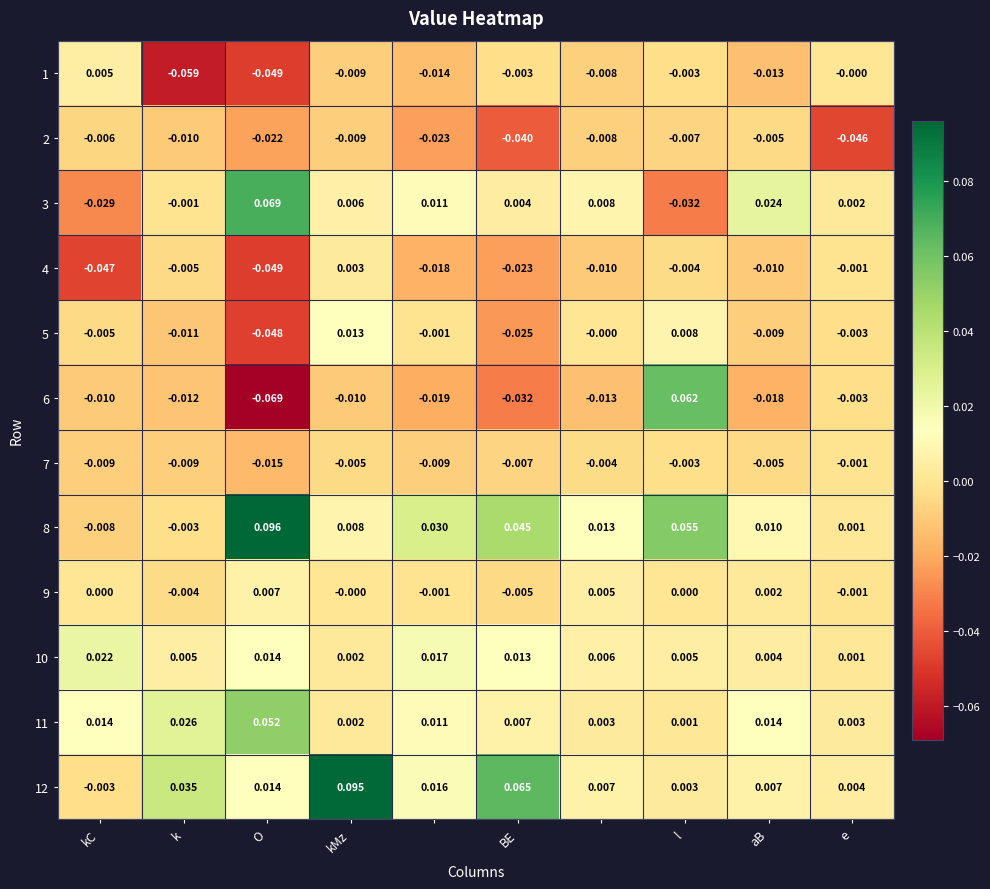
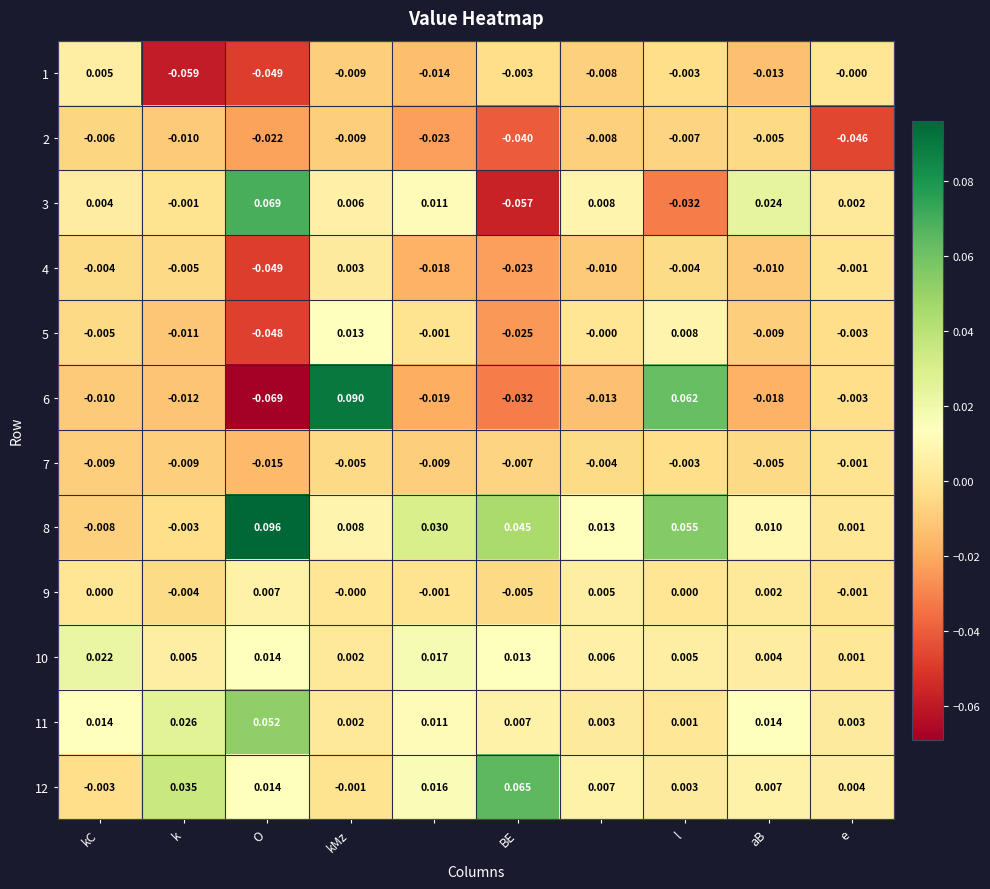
  {
    "1": {
      "kC": 0.005,
      "k": -0.059,
      "O": -0.049,
      "kMz": -0.009,
      "BE": -0.003,
      "l": -0.003,
      "aB": -0.013,
      "e": -0.000
    },
    "2": {
      "kC": -0.006,
      "k": -0.010,
      "O": -0.022,
      "kMz": -0.009,
      "BE": -0.040,
      "l": -0.007,
      "aB": -0.005,
      "e": -0.046
    },
    "3": {
-     "kC": -0.029,
+     "kC": 0.004,
      "k": -0.001,
      "O": 0.069,
      "kMz": 0.006,
-     "BE": 0.004,
+     "BE": -0.057,
      "l": -0.032,
      "aB": 0.024,
      "e": 0.002
    },
    "4": {
-     "kC": -0.047,
+     "kC": -0.004,
      "k": -0.005,
      "O": -0.049,
      "kMz": 0.003,
      "BE": -0.023,
      "l": -0.004,
      "aB": -0.010,
      "e": -0.001
    },
    "5": {
      "kC": -0.005,
      "k": -0.011,
      "O": -0.048,
      "kMz": 0.013,
      "BE": -0.025,
      "l": 0.008,
      "aB": -0.009,
      "e": -0.003
    },
    "6": {
      "kC": -0.010,
      "k": -0.012,
      "O": -0.069,
-     "kMz": -0.010,
+     "kMz": 0.090,
      "BE": -0.032,
      "l": 0.062,
      "aB": -0.018,
      "e": -0.003
    },
    "7": {
      "kC": -0.009,
      "k": -0.009,
      "O": -0.015,
      "kMz": -0.005,
      "BE": -0.007,
      "l": -0.003,
      "aB": -0.005,
      "e": -0.001
    },
    "8": {
      "kC": -0.008,
      "k": -0.003,
      "O": 0.096,
      "kMz": 0.008,
      "BE": 0.045,
      "l": 0.055,
      "aB": 0.010,
      "e": 0.001
    },
    "9": {
      "kC": 0.000,
      "k": -0.004,
      "O": 0.007,
      "kMz": -0.000,
      "BE": -0.005,
      "l": 0.000,
      "aB": 0.002,
      "e": -0.001
    },
    "10": {
      "kC": 0.022,
      "k": 0.005,
      "O": 0.014,
      "kMz": 0.002,
      "BE": 0.013,
      "l": 0.005,
      "aB": 0.004,
      "e": 0.001
    },
    "11": {
      "kC": 0.014,
      "k": 0.026,
      "O": 0.052,
      "kMz": 0.002,
      "BE": 0.007,
      "l": 0.001,
      "aB": 0.014,
      "e": 0.003
    },
    "12": {
      "kC": -0.003,
      "k": 0.035,
      "O": 0.014,
-     "kMz": 0.095,
+     "kMz": -0.001,
      "BE": 0.065,
      "l": 0.003,
      "aB": 0.007,
      "e": 0.004
    }
  }
